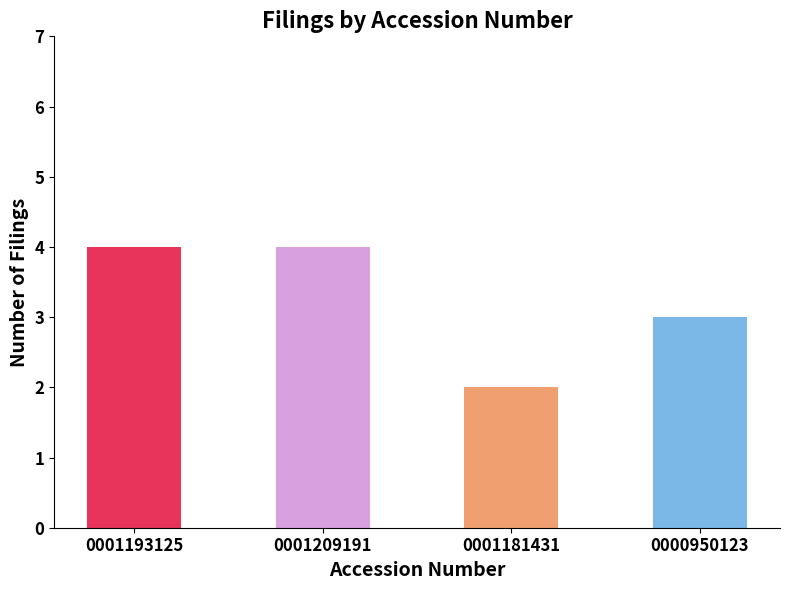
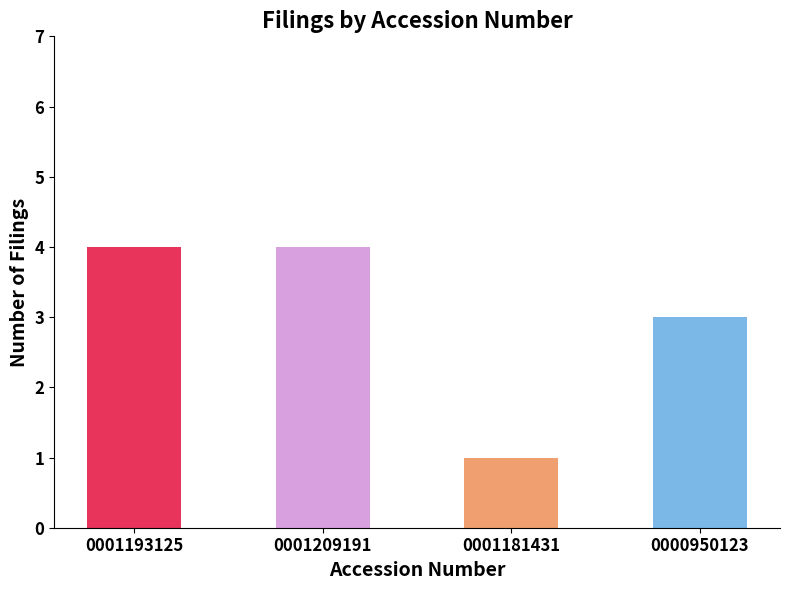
  {
    "0001193125": 4,
    "0001209191": 4,
-   "0001181431": 2,
+   "0001181431": 1,
    "0000950123": 3
  }
